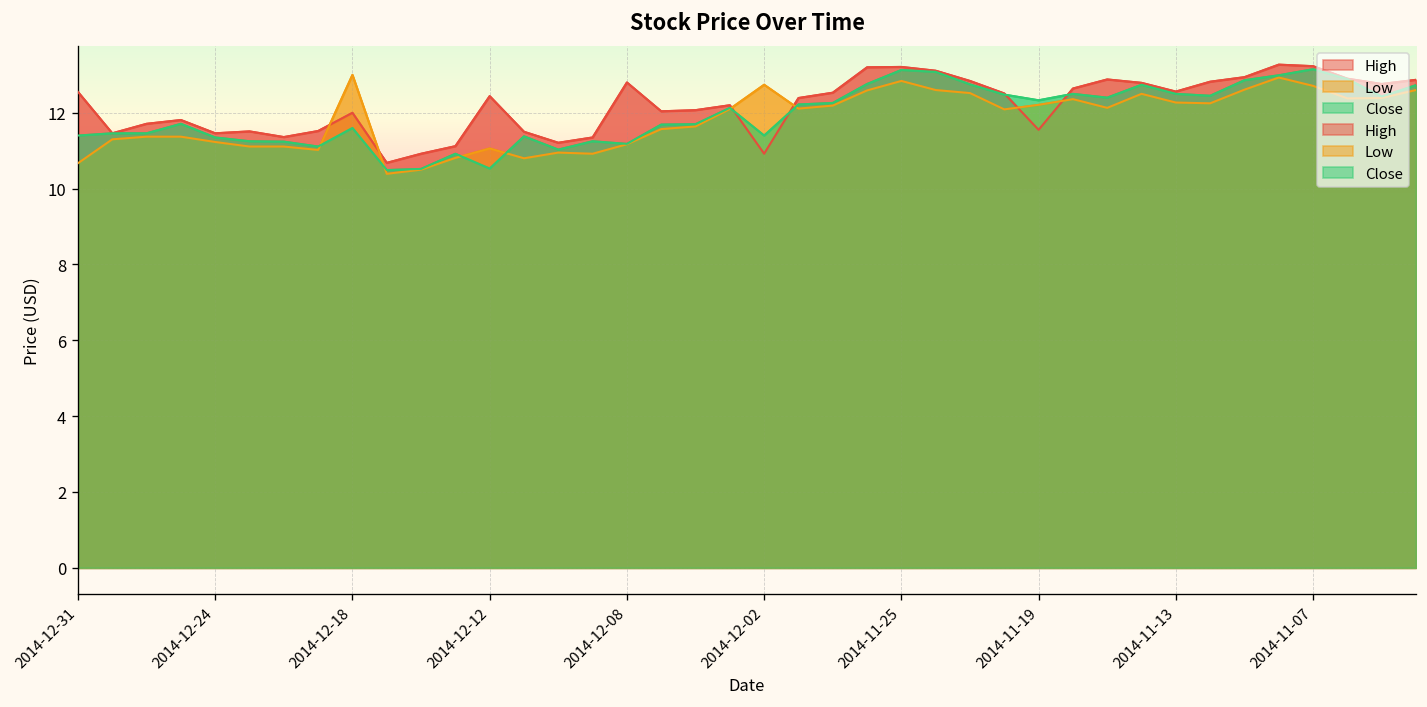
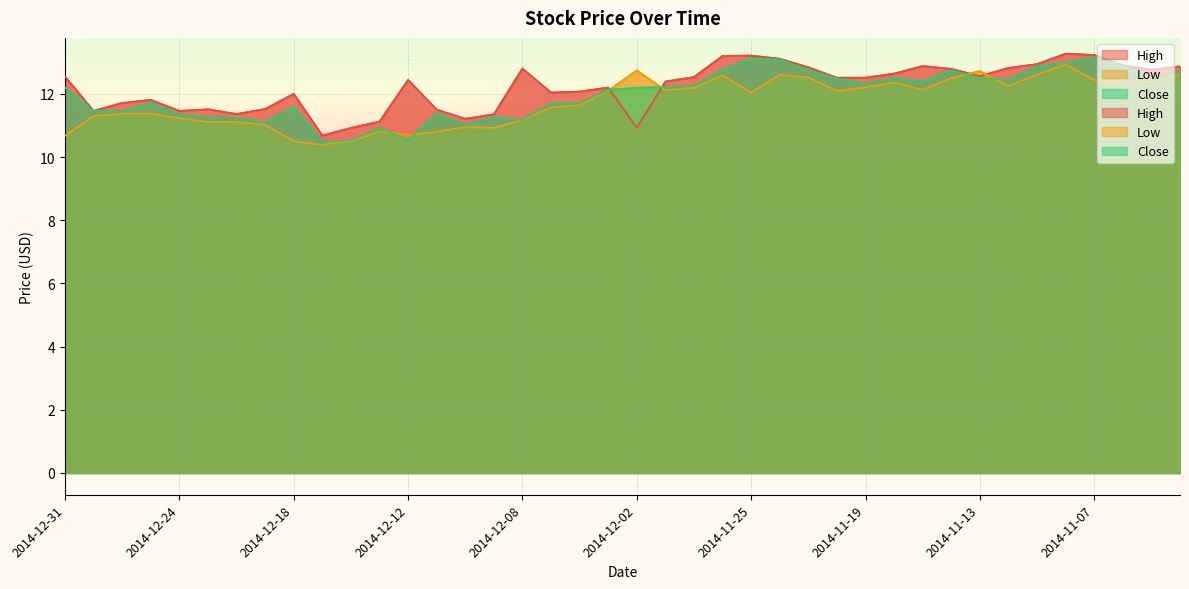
  {
    "High": {
      "2014-12-31": 12.6,
      "2014-12-24": 11.5,
      "2014-12-18": 12.0,
      "2014-12-12": 12.4,
      "2014-12-08": 12.8,
      "2014-12-02": 10.9,
-     "2014-11-19": 11.6
+     "2014-11-19": 12.5
    },
    "Low": {
      "2014-12-31": 10.7,
      "2014-12-24": 11.2,
-     "2014-12-18": 13.0,
-     "2014-12-12": 11.1,
+     "2014-12-18": 10.5,
+     "2014-12-12": 10.7,
      "2014-12-02": 12.7,
-     "2014-11-25": 12.8,
+     "2014-11-25": 12.0,
      "2014-11-19": 12.2,
-     "2014-11-13": 12.3,
-     "2014-11-07": 12.7
+     "2014-11-13": 12.7,
+     "2014-11-07": 12.4
    },
    "Close": {
-     "2014-12-31": 11.4,
+     "2014-12-31": 12.2,
      "2014-12-24": 11.4,
      "2014-12-18": 11.6,
      "2014-12-12": 10.5,
-     "2014-12-02": 11.4,
+     "2014-12-02": 12.2,
      "2014-11-19": 12.3
    }
  }
